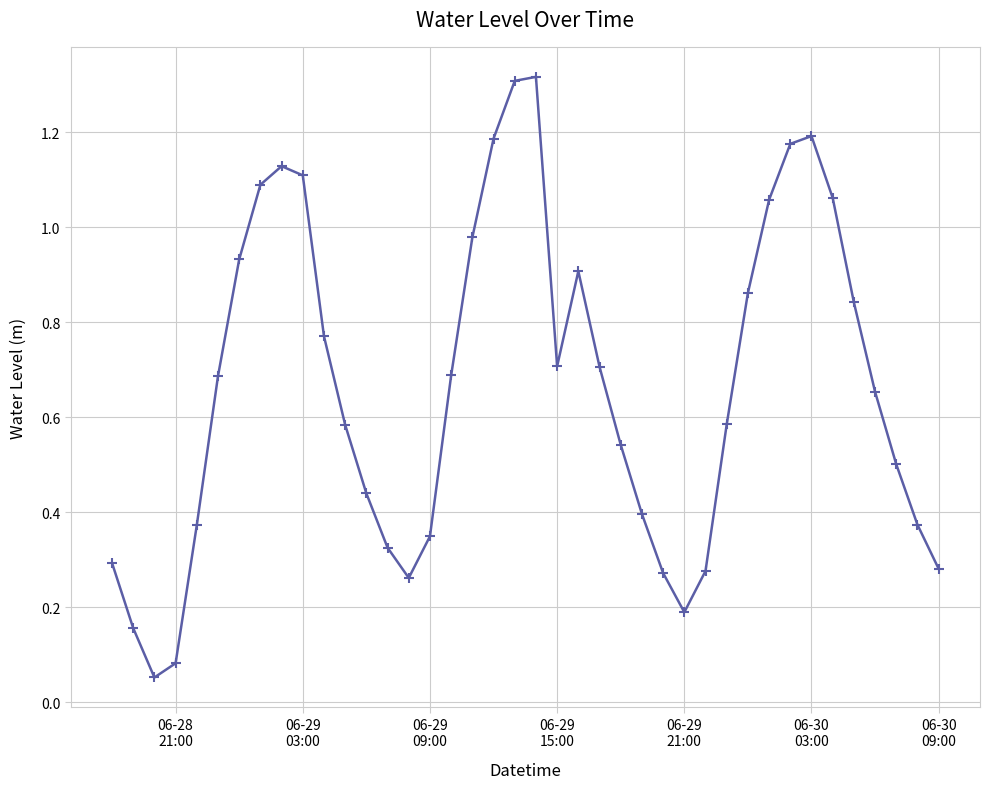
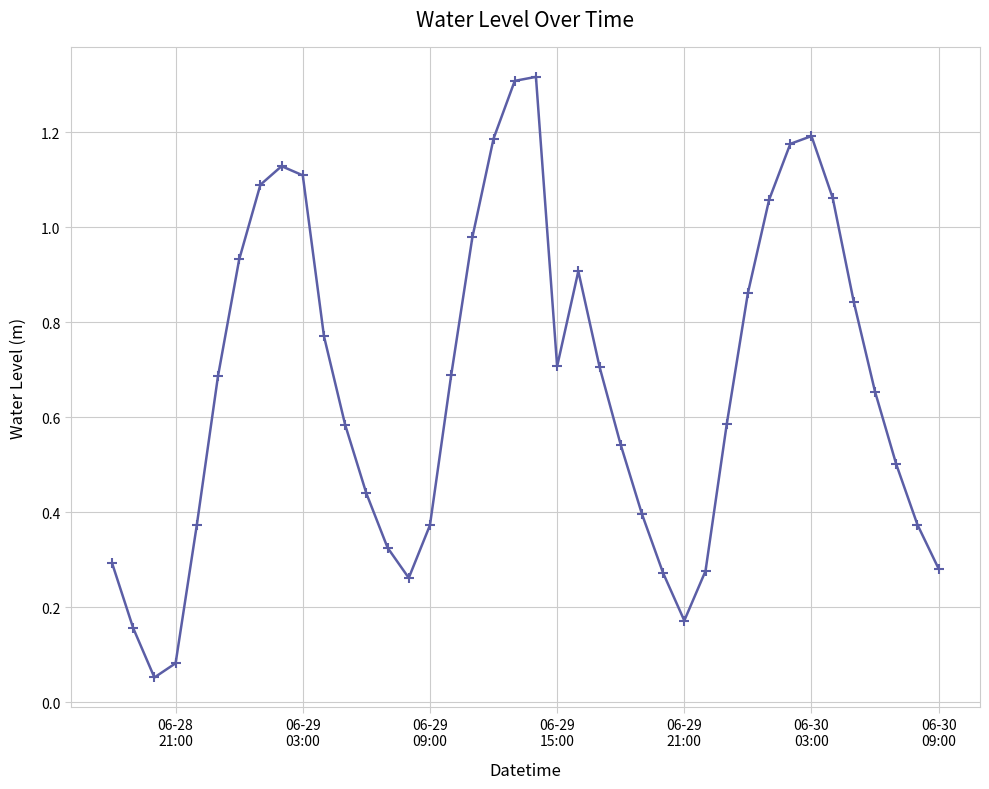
  {
    "06-28 21:00": 0.08,
    "06-29 03:00": 1.11,
-   "06-29 09:00": 0.35,
+   "06-29 09:00": 0.37,
    "06-29 15:00": 0.71,
-   "06-29 21:00": 0.19,
+   "06-29 21:00": 0.17,
    "06-30 03:00": 1.19,
    "06-30 09:00": 0.28
  }
